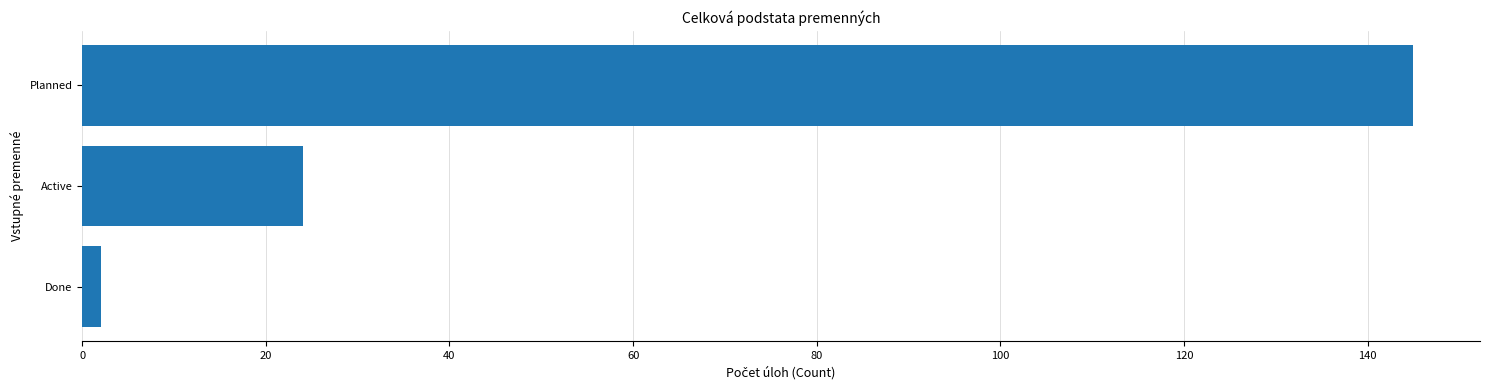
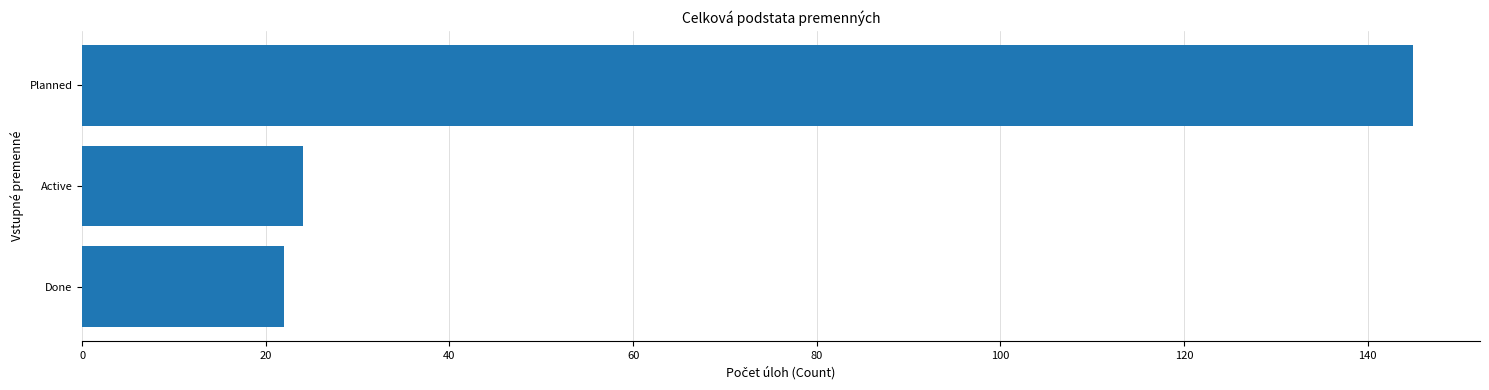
  {
    "Planned": 145,
    "Active": 24,
-   "Done": 2
+   "Done": 22
  }
